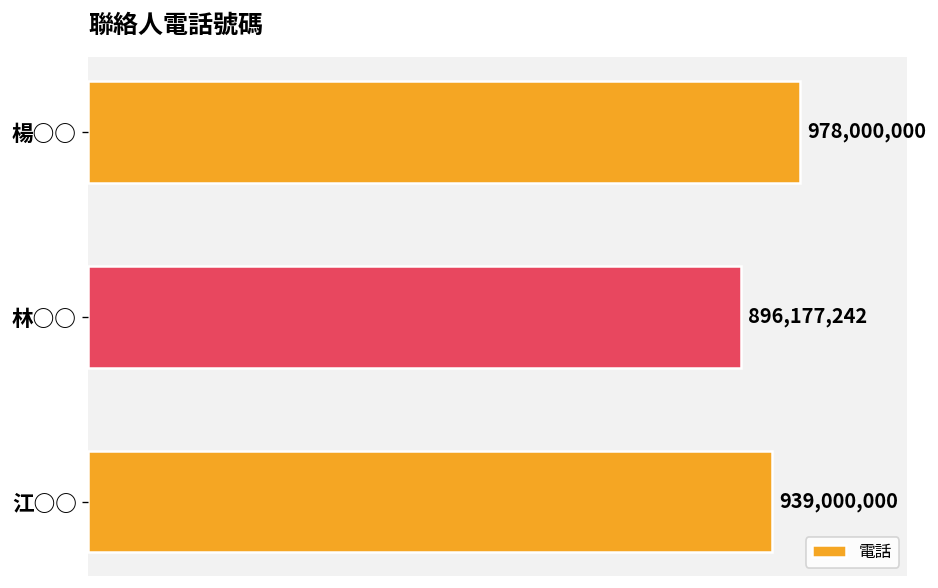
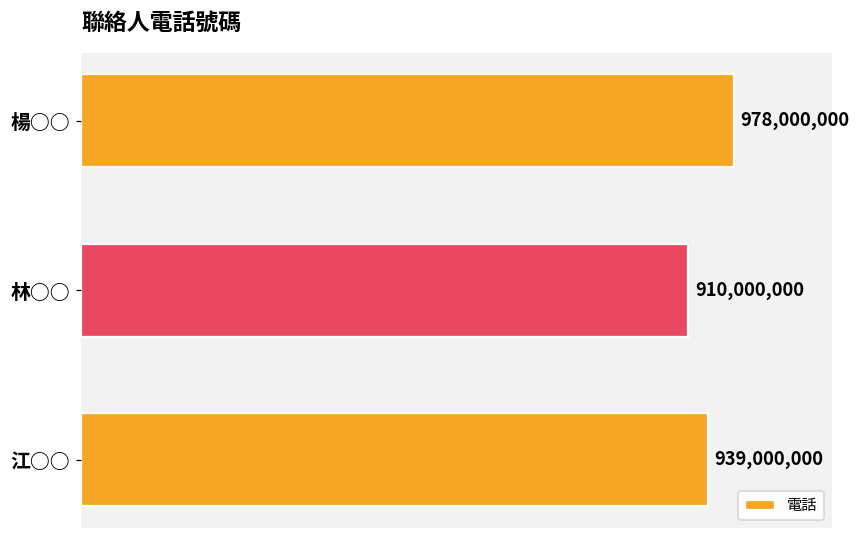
  {
    "楊○○": "978,000,000",
-   "林○○": "896,177,242",
+   "林○○": "910,000,000",
    "江○○": "939,000,000"
  }
